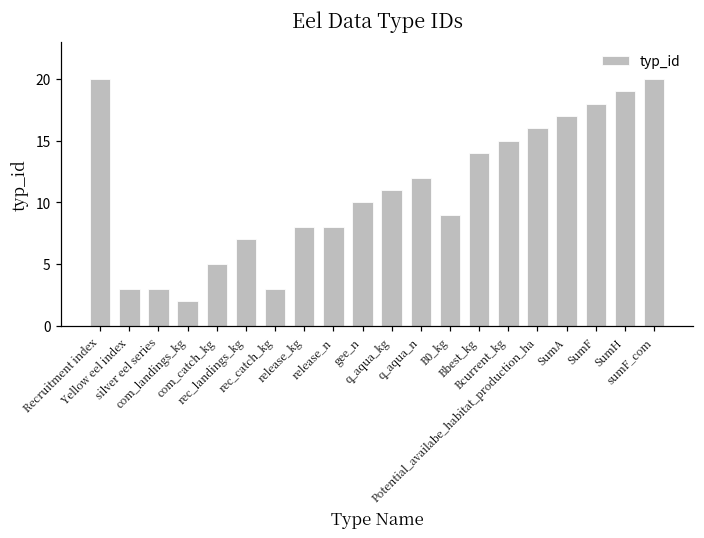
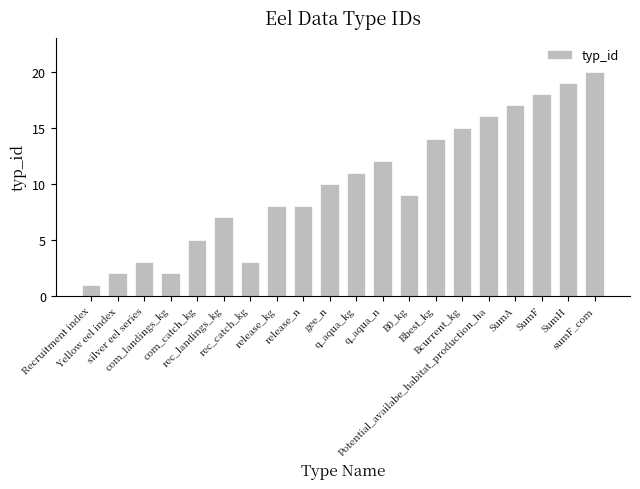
  {
-   "Recruitment index": 20,
-   "Yellow eel index": 3,
+   "Recruitment index": 1,
+   "Yellow eel index": 2,
    "silver eel series": 3,
    "com_landings_kg": 2,
    "com_catch_kg": 5,
    "rec_landings_kg": 7,
    "rec_catch_kg": 3,
    "release_kg": 8,
    "release_n": 8,
    "gee_n": 10,
    "q_aqua_kg": 11,
    "q_aqua_n": 12,
    "B0_kg": 9,
    "Bbest_kg": 14,
    "Bcurrent_kg": 15,
    "Potential_availabe_habitat_production_ha": 16,
    "SumA": 17,
    "SumF": 18,
    "SumH": 19,
    "sumF_com": 20
  }
